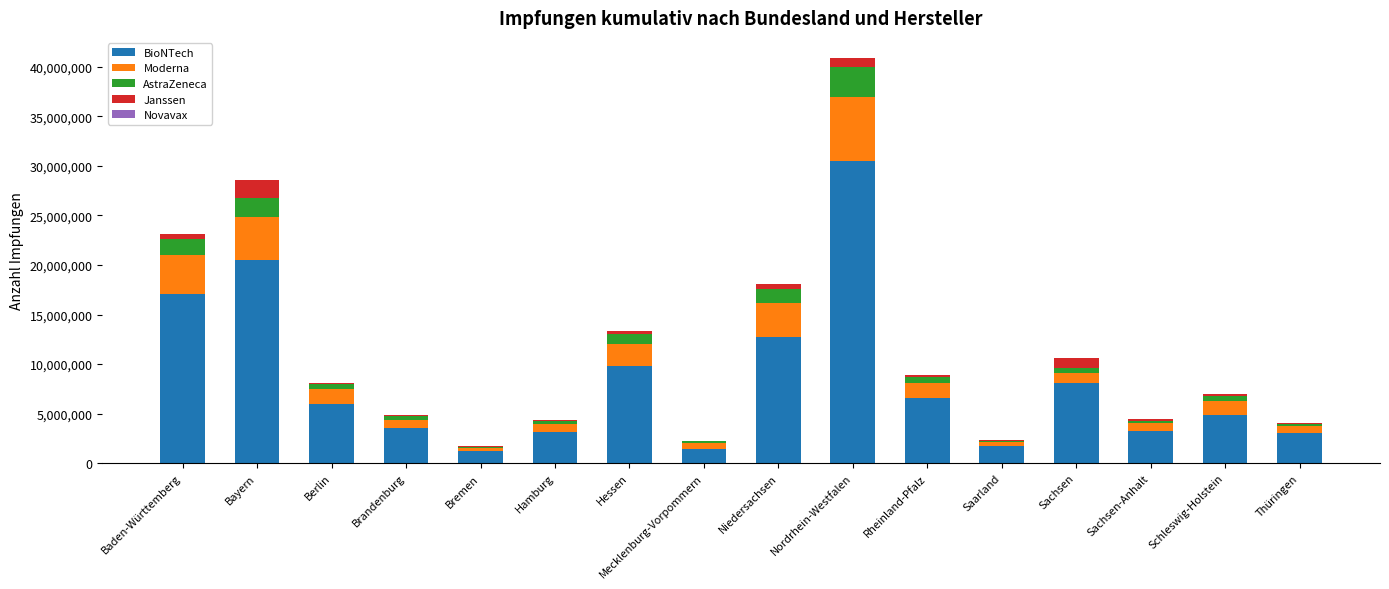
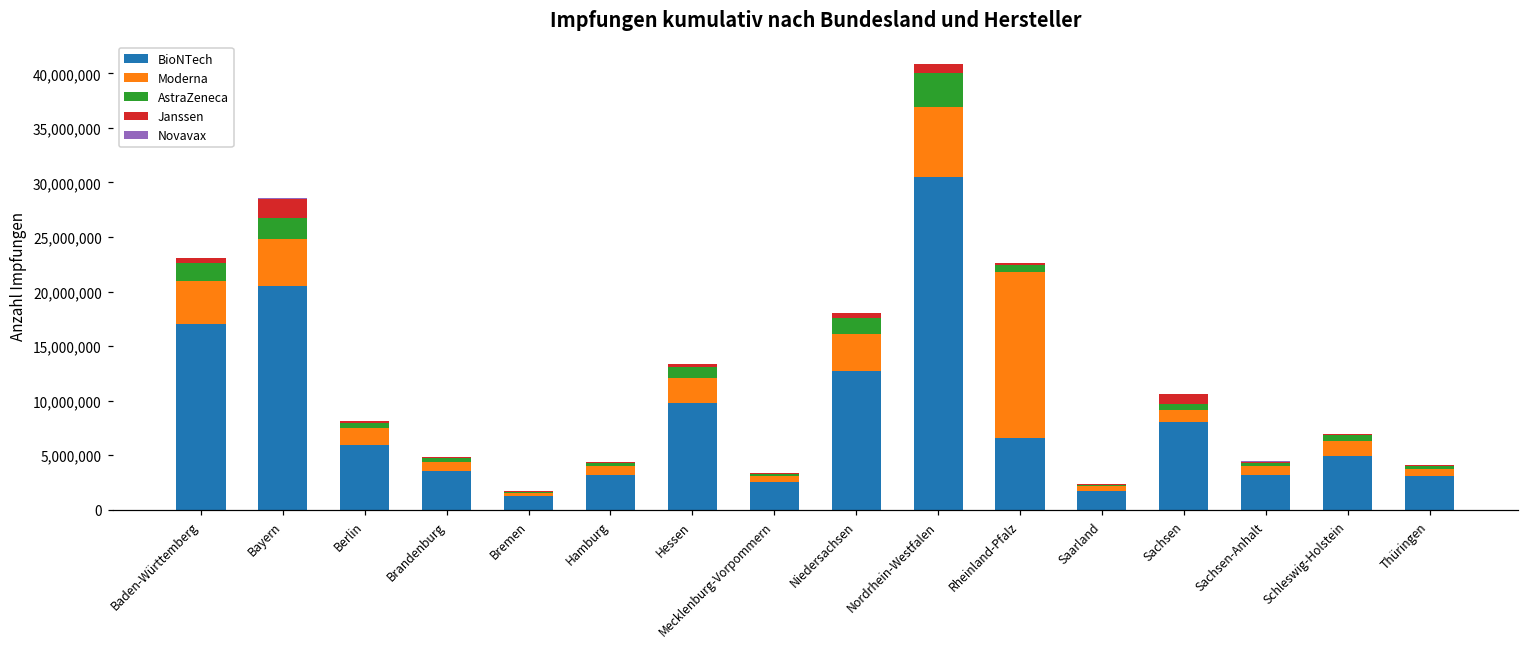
  {
    "BioNTech": {
      "Baden-Württemberg": "17,000,000",
      "Bayern": "20,000,000",
      "Berlin": "6,000,000",
      "Brandenburg": "4,000,000",
      "Bremen": "1,000,000",
      "Hamburg": "3,000,000",
      "Hessen": "10,000,000",
-     "Mecklenburg-Vorpommern": "1,000,000",
+     "Mecklenburg-Vorpommern": "3,000,000",
      "Niedersachsen": "13,000,000",
      "Nordrhein-Westfalen": "30,000,000",
      "Rheinland-Pfalz": "7,000,000",
      "Saarland": "2,000,000",
      "Sachsen": "8,000,000",
      "Sachsen-Anhalt": "3,000,000",
      "Schleswig-Holstein": "5,000,000",
      "Thüringen": "3,000,000"
    },
    "Moderna": {
      "Baden-Württemberg": "4,000,000",
      "Bayern": "4,000,000",
      "Berlin": "2,000,000",
      "Brandenburg": "1,000,000",
      "Bremen": "0",
      "Hamburg": "1,000,000",
      "Hessen": "2,000,000",
      "Mecklenburg-Vorpommern": "1,000,000",
      "Niedersachsen": "3,000,000",
      "Nordrhein-Westfalen": "6,000,000",
-     "Rheinland-Pfalz": "1,000,000",
+     "Rheinland-Pfalz": "15,000,000",
      "Saarland": "0",
      "Sachsen": "1,000,000",
      "Sachsen-Anhalt": "1,000,000",
      "Schleswig-Holstein": "1,000,000",
      "Thüringen": "1,000,000"
    },
    "AstraZeneca": {
      "Baden-Württemberg": "2,000,000",
      "Bayern": "2,000,000",
      "Berlin": "0",
      "Brandenburg": "0",
      "Hessen": "1,000,000",
      "Niedersachsen": "1,000,000",
      "Nordrhein-Westfalen": "3,000,000",
      "Rheinland-Pfalz": "1,000,000",
      "Sachsen": "0",
      "Sachsen-Anhalt": "0",
      "Schleswig-Holstein": "1,000,000"
    },
    "Novavax": {
      "Baden-Württemberg": "0",
      "Bayern": "2,000,000",
      "Hessen": "0",
      "Niedersachsen": "0",
      "Nordrhein-Westfalen": "1,000,000",
      "Sachsen": "1,000,000"
    }
  }
